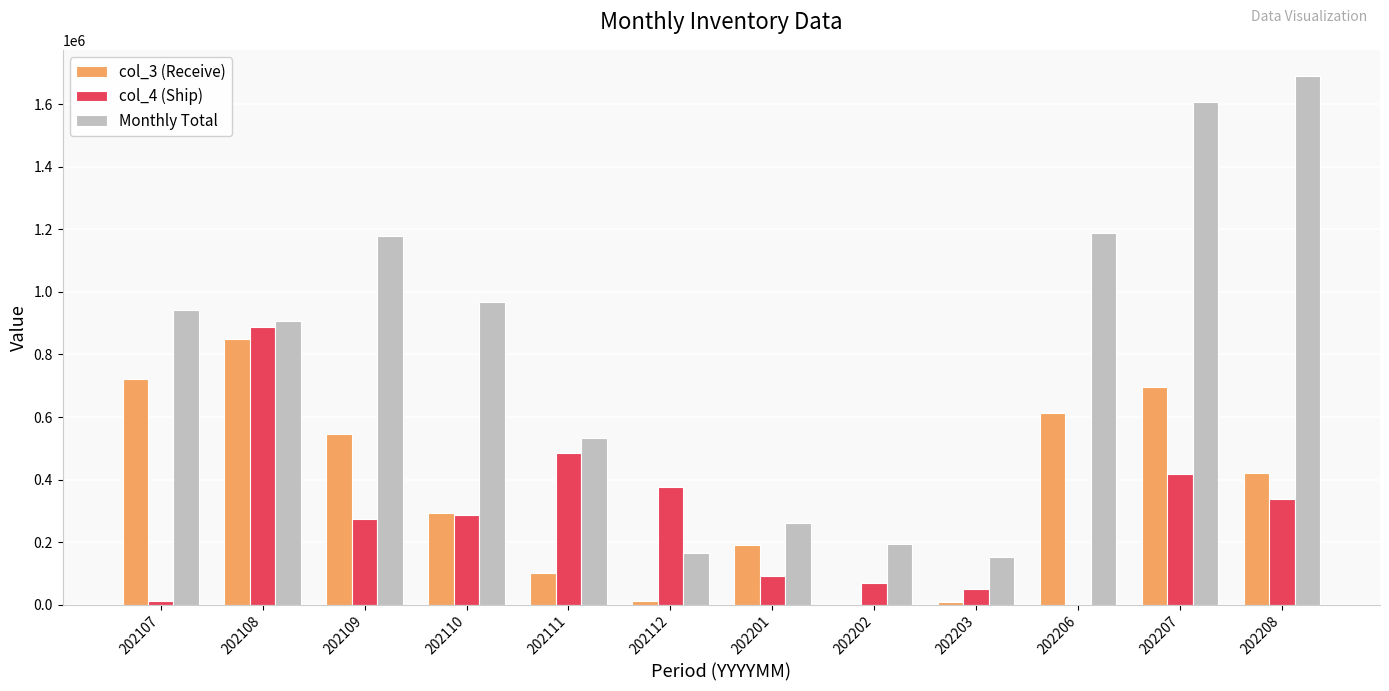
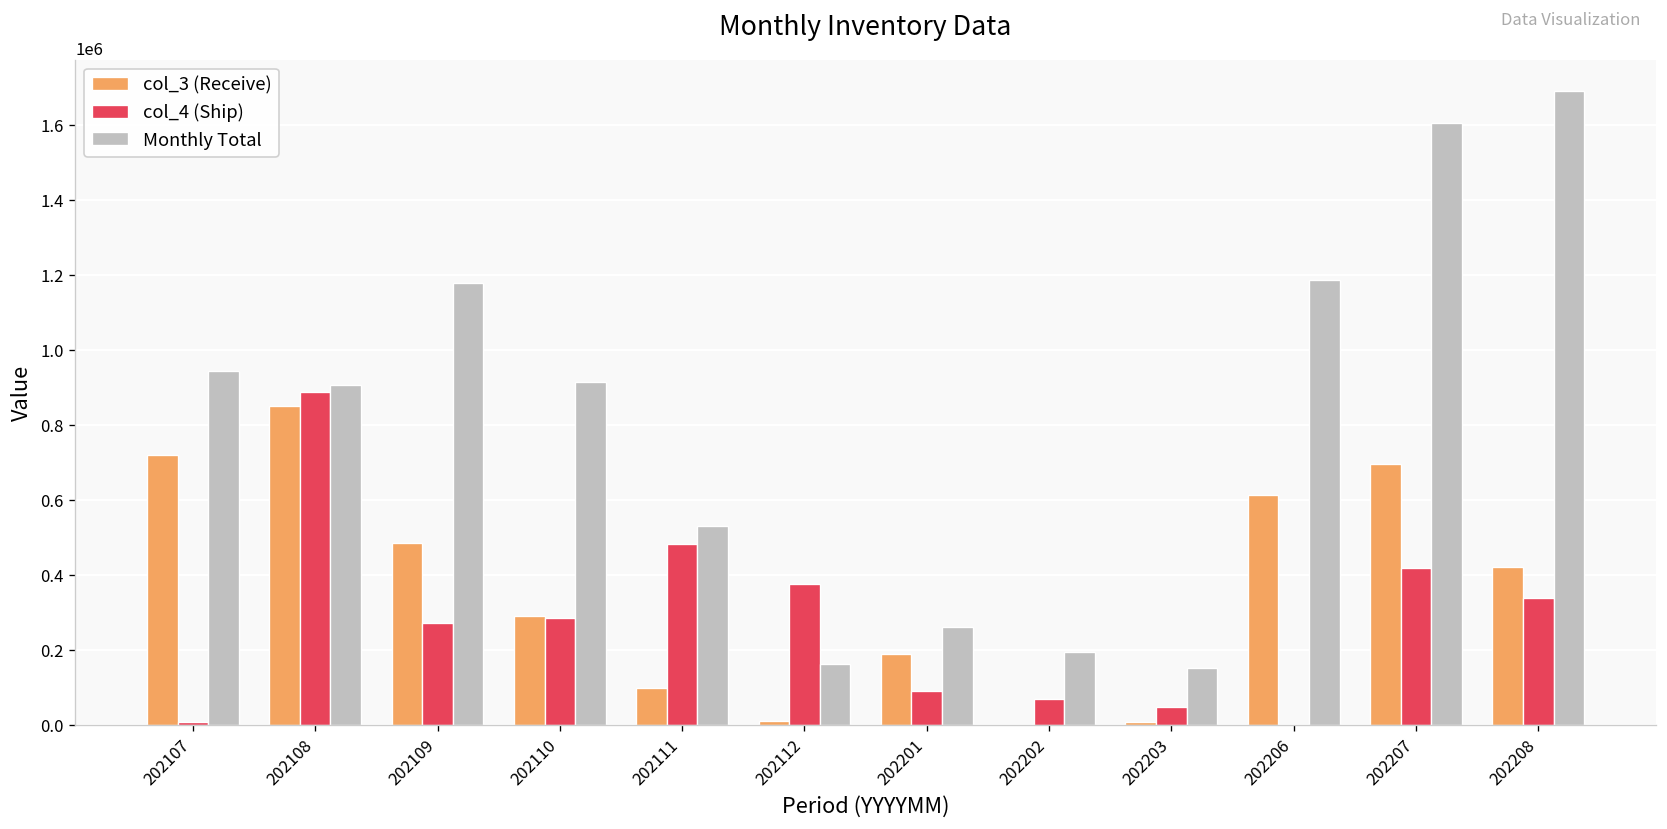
  {
    "col_3 (Receive)": {
      "202107": 720000,
      "202108": 850000,
-     "202109": 550000,
+     "202109": 490000,
      "202110": 290000,
      "202111": 100000,
      "202112": 10000,
      "202201": 190000,
      "202203": 10000,
      "202206": 610000,
      "202207": 700000,
      "202208": 420000
    },
    "col_4 (Ship)": {
      "202107": 10000,
      "202108": 890000,
      "202109": 270000,
      "202110": 290000,
      "202111": 480000,
      "202112": 380000,
      "202201": 90000,
      "202202": 70000,
      "202203": 50000,
      "202207": 420000,
      "202208": 340000
    },
    "Monthly Total": {
      "202107": 940000,
      "202108": 910000,
      "202109": 1180000,
-     "202110": 970000,
+     "202110": 920000,
      "202111": 530000,
      "202112": 160000,
      "202201": 260000,
      "202202": 190000,
      "202203": 150000,
      "202206": 1190000,
      "202207": 1610000,
      "202208": 1690000
    }
  }
